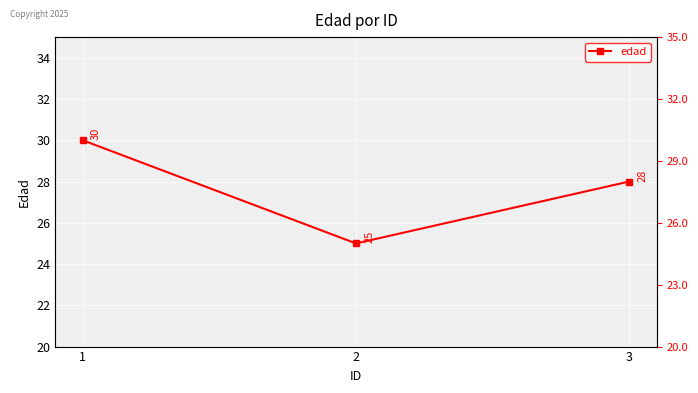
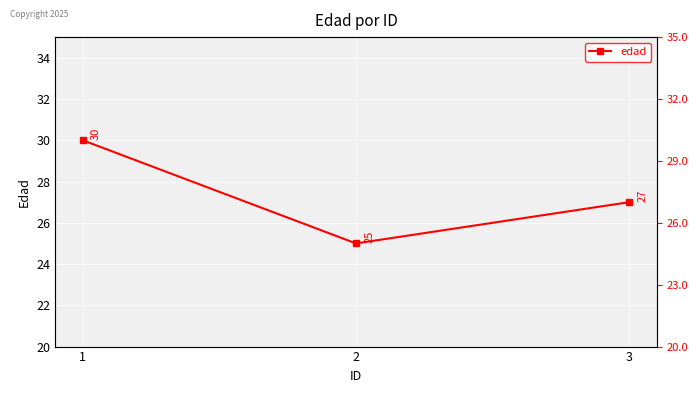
  {
    "1": 30,
    "2": 25,
-   "3": 28
+   "3": 27
  }
